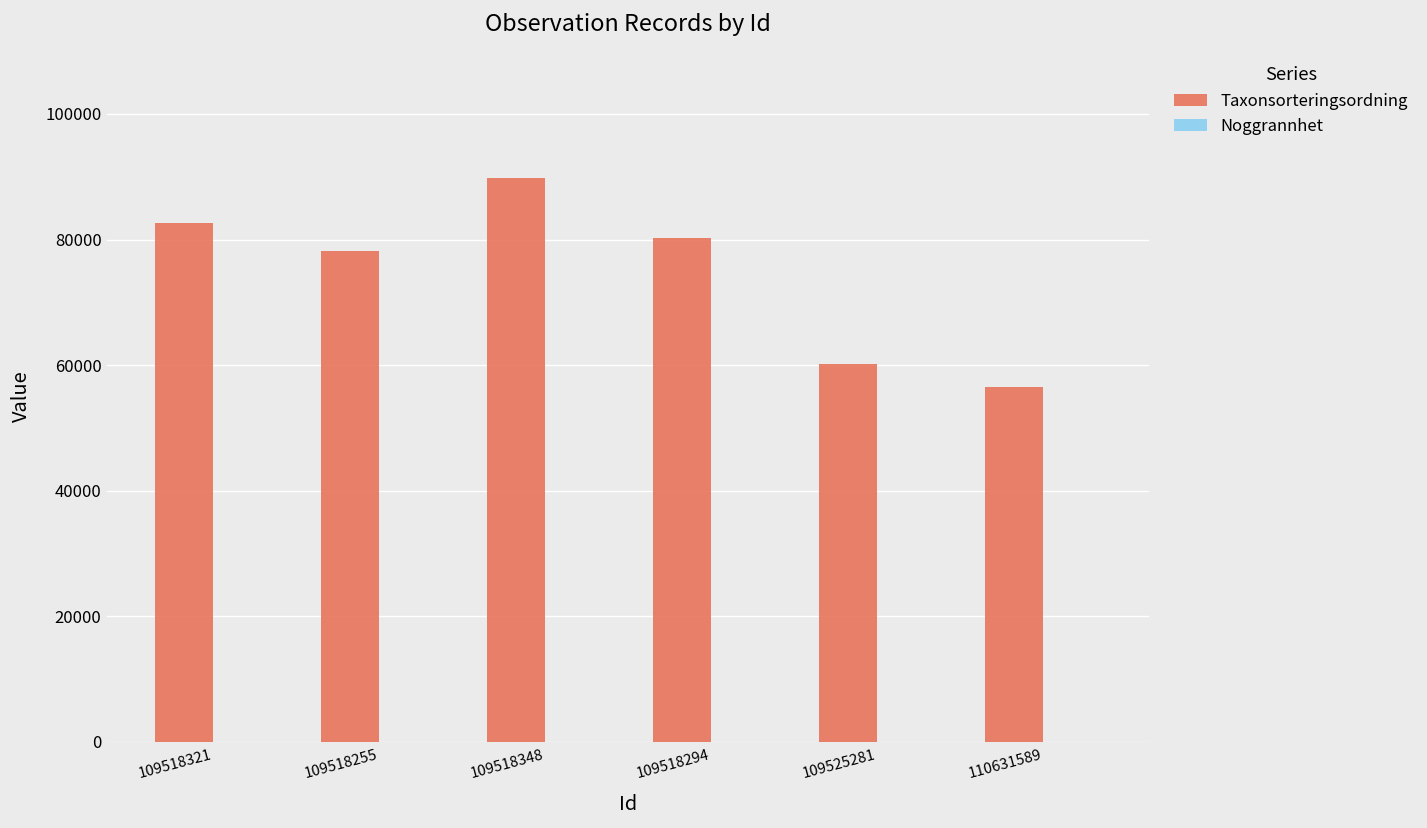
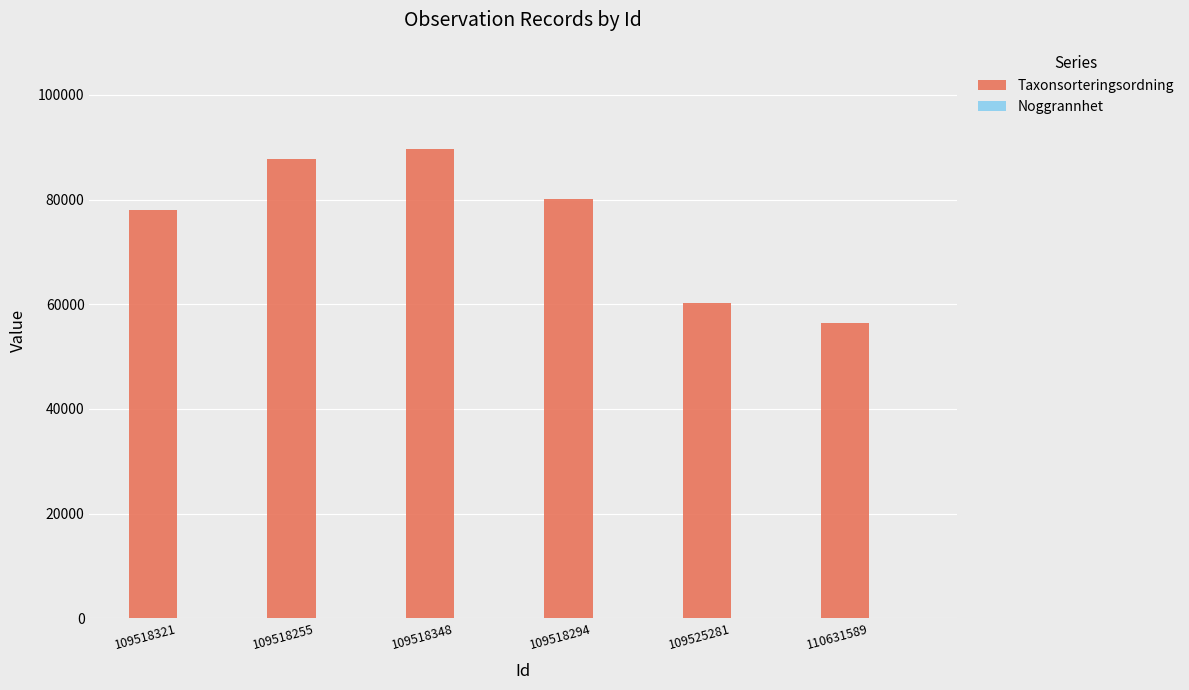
  {
    "Taxonsorteringsordning": {
-     "109518321": 83000,
-     "109518255": 78000,
+     "109518321": 78000,
+     "109518255": 88000,
      "109518348": 90000,
      "109518294": 80000,
      "109525281": 60000,
      "110631589": 56000
    }
  }
